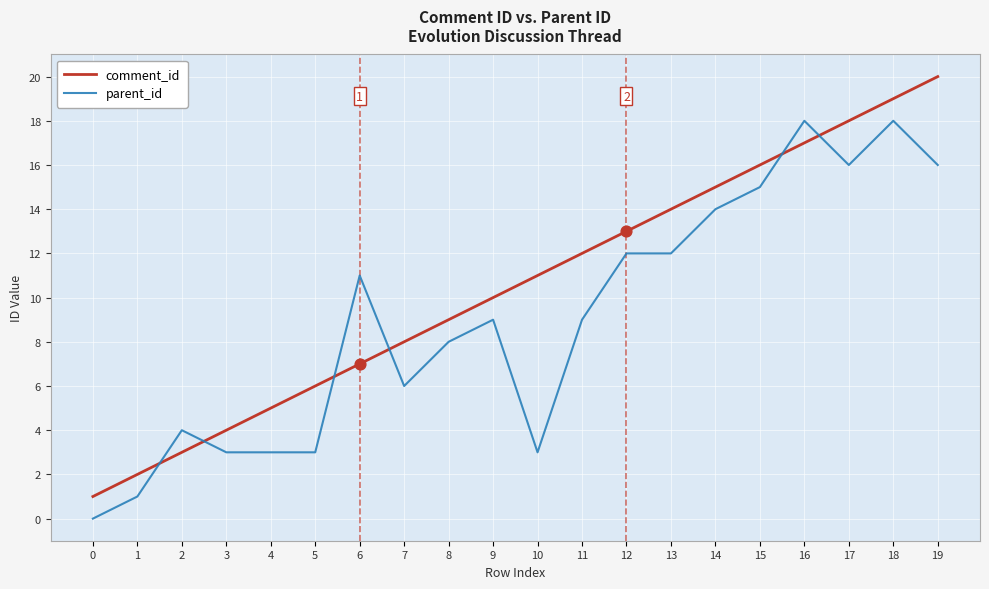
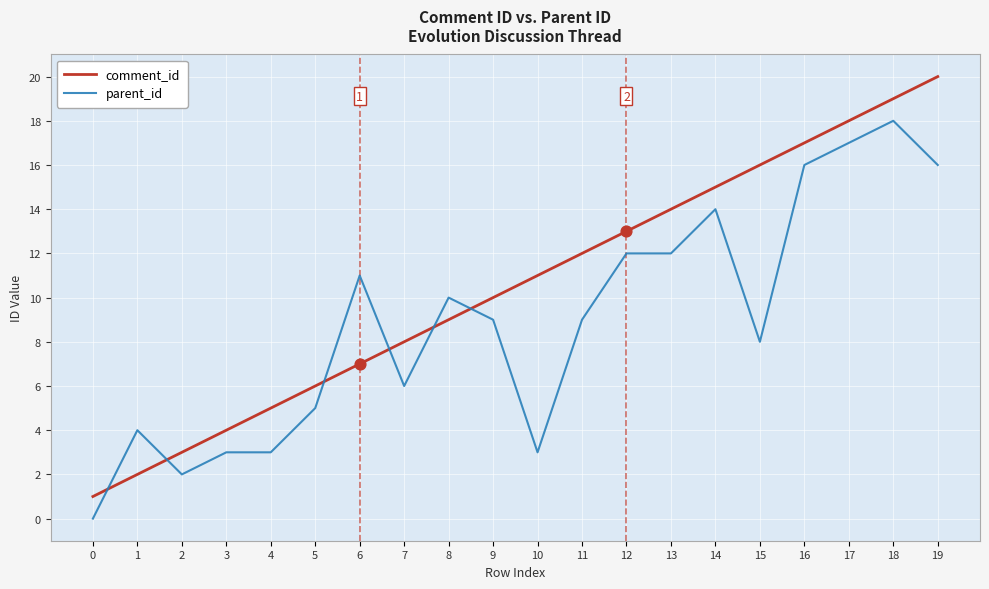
  {
    "parent_id": {
      "0": 0,
-     "1": 1,
-     "2": 4,
+     "1": 4,
+     "2": 2,
      "3": 3,
      "4": 3,
-     "5": 3,
+     "5": 5,
      "6": 11,
      "7": 6,
-     "8": 8,
+     "8": 10,
      "9": 9,
      "10": 3,
      "11": 9,
      "12": 12,
      "13": 12,
      "14": 14,
-     "15": 15,
-     "16": 18,
-     "17": 16,
+     "15": 8,
+     "16": 16,
+     "17": 17,
      "18": 18,
      "19": 16
    }
  }
